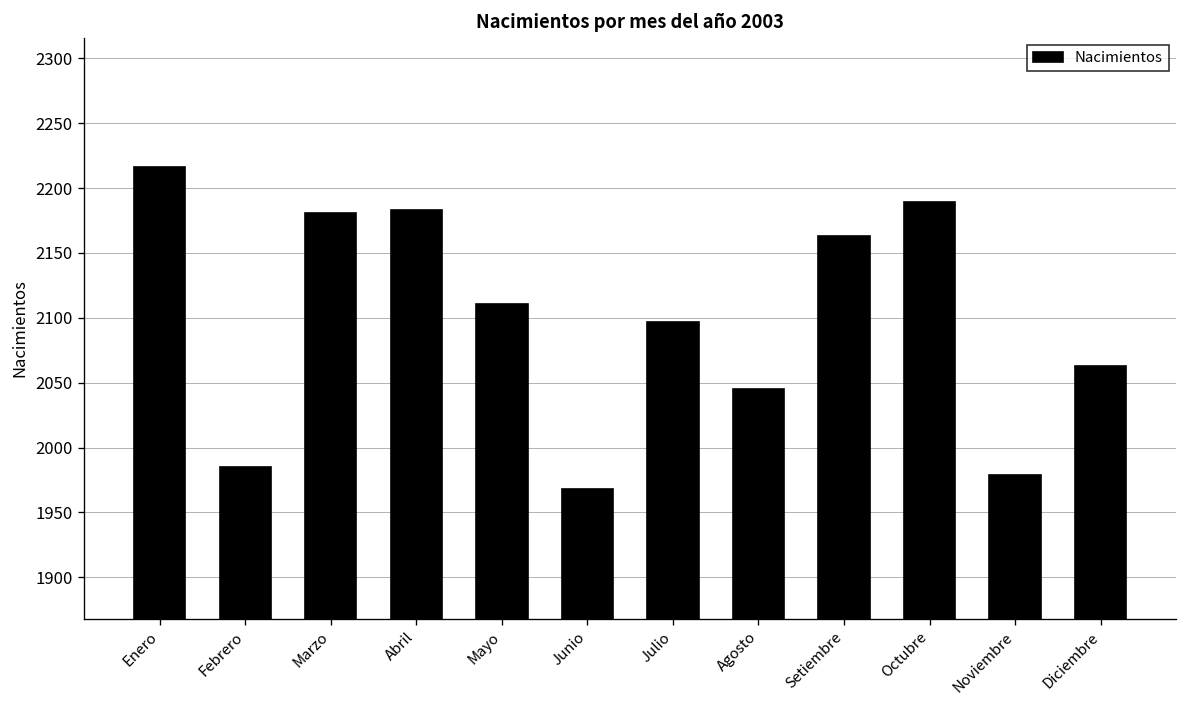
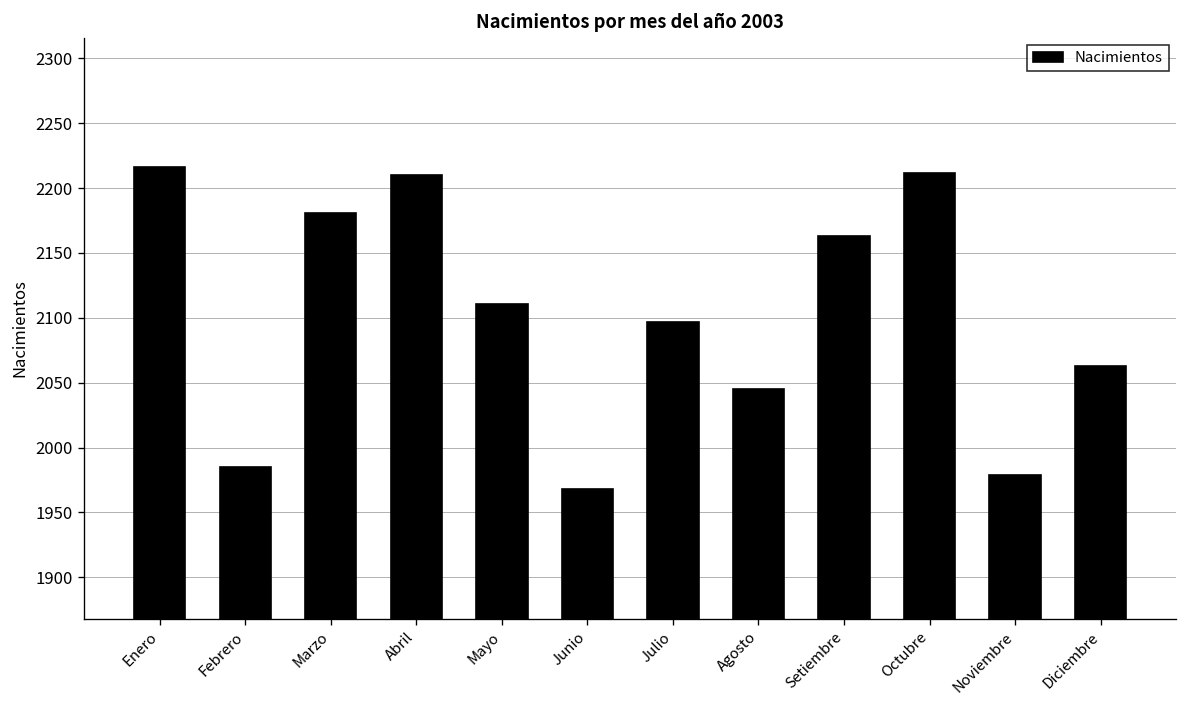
  {
    "Enero": 2216,
    "Febrero": 1985,
    "Marzo": 2181,
-   "Abril": 2183,
+   "Abril": 2210,
    "Mayo": 2111,
    "Junio": 1968,
    "Julio": 2097,
    "Agosto": 2045,
    "Setiembre": 2163,
-   "Octubre": 2189,
+   "Octubre": 2212,
    "Noviembre": 1979,
    "Diciembre": 2063
  }
